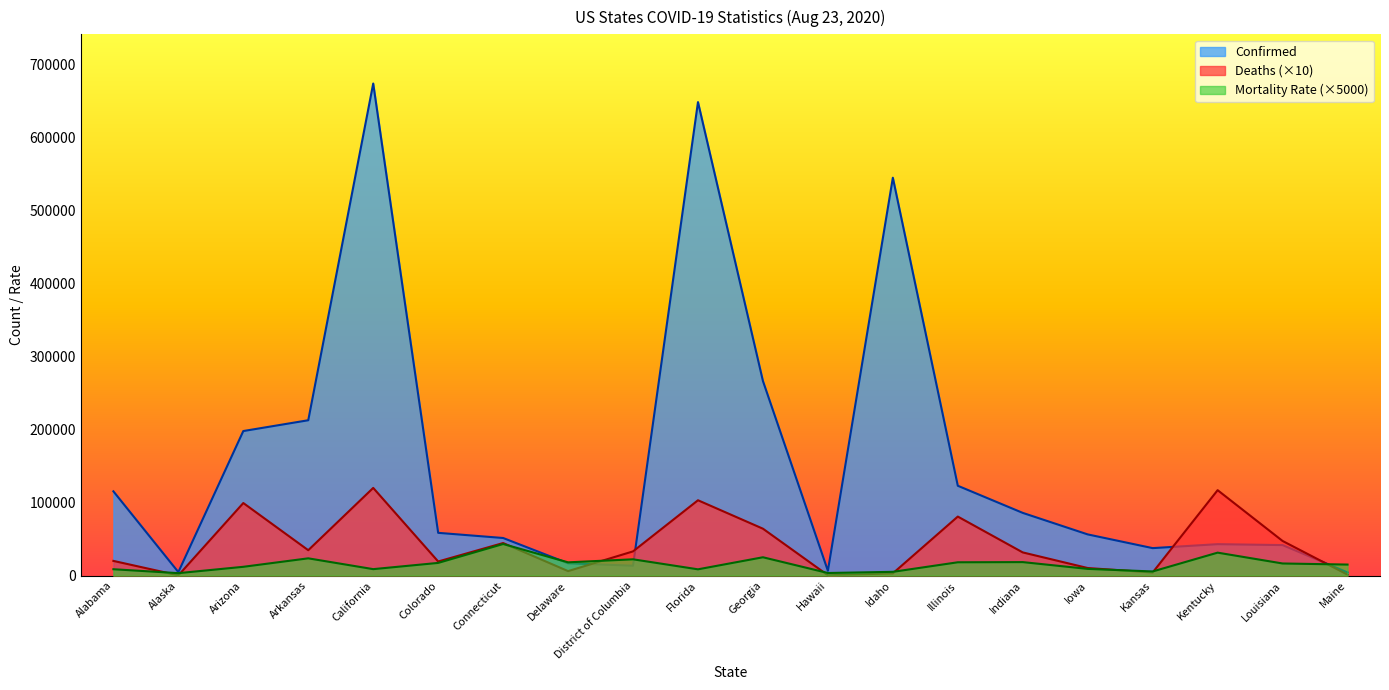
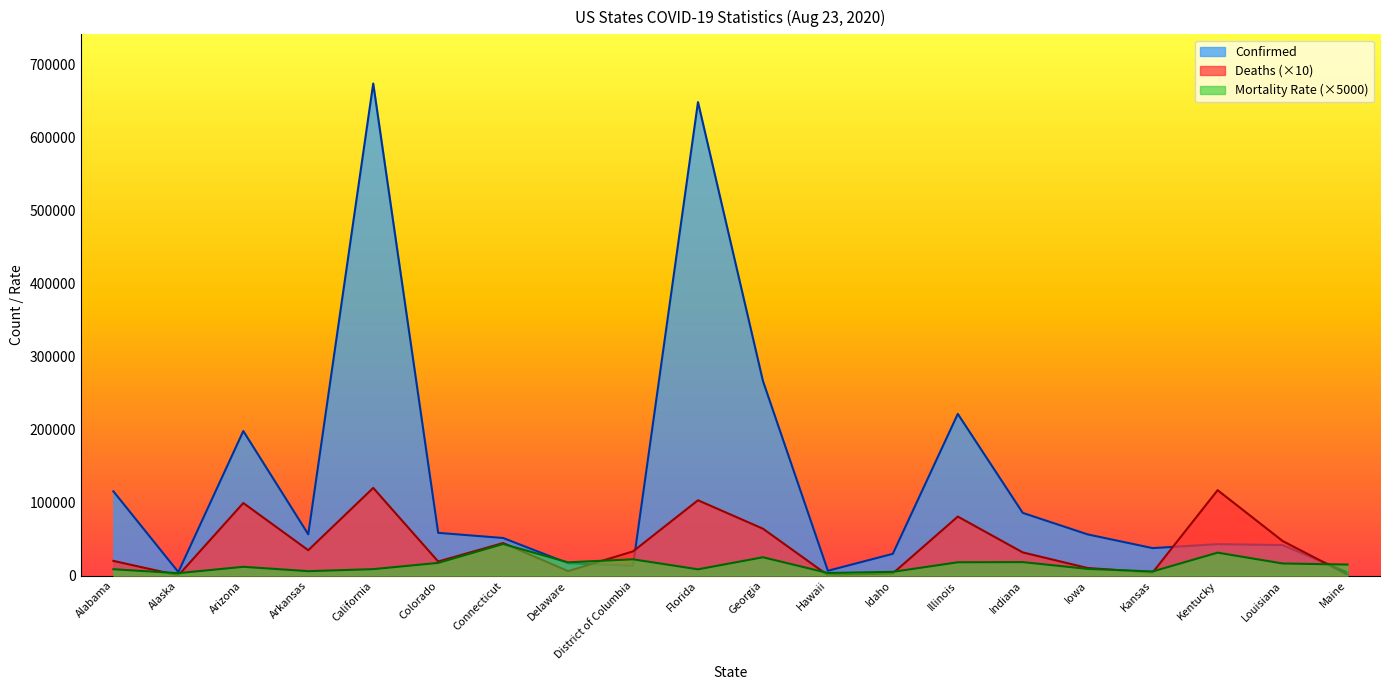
  {
    "Confirmed": {
      "Alabama": 120000,
      "Arizona": 200000,
-     "Arkansas": 210000,
+     "Arkansas": 60000,
      "California": 670000,
      "Colorado": 60000,
      "Connecticut": 50000,
      "District of Columbia": 10000,
      "Florida": 650000,
      "Georgia": 270000,
-     "Idaho": 550000,
-     "Illinois": 120000,
+     "Idaho": 30000,
+     "Illinois": 220000,
      "Indiana": 90000,
      "Iowa": 60000,
      "Kansas": 40000,
      "Kentucky": 40000,
      "Louisiana": 40000
    },
    "Deaths (×10)": {
      "Alabama": 20000,
      "Arizona": 100000,
      "Arkansas": 30000,
      "California": 120000,
      "Delaware": 10000,
      "District of Columbia": 30000,
      "Florida": 100000,
      "Georgia": 60000,
      "Illinois": 80000,
      "Indiana": 30000,
      "Kentucky": 120000,
      "Louisiana": 50000
    },
    "Mortality Rate (×5000)": {
      "Alabama": 10000,
      "Arizona": 10000,
-     "Arkansas": 20000,
+     "Arkansas": 10000,
      "California": 10000,
      "District of Columbia": 20000,
      "Florida": 10000,
      "Georgia": 30000,
      "Illinois": 20000,
      "Indiana": 20000,
      "Kentucky": 30000,
      "Louisiana": 20000,
      "Maine": 20000
    }
  }
